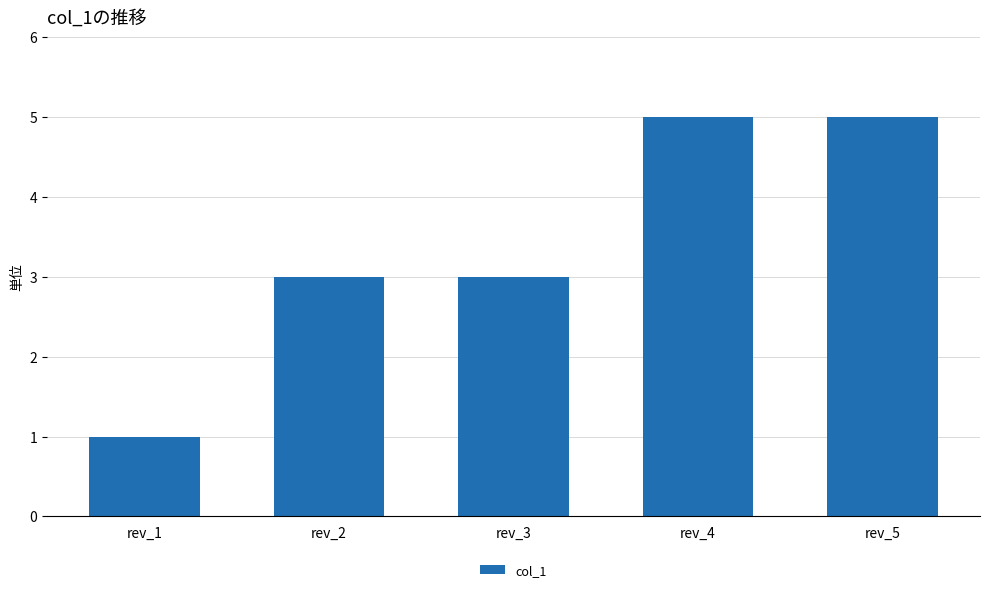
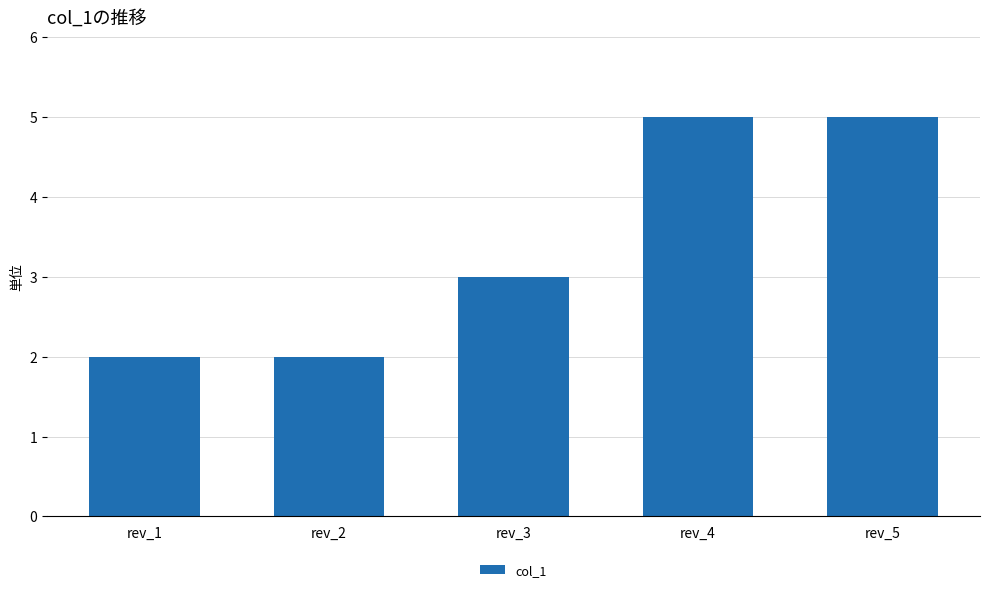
  {
-   "rev_1": 1,
-   "rev_2": 3,
+   "rev_1": 2,
+   "rev_2": 2,
    "rev_3": 3,
    "rev_4": 5,
    "rev_5": 5
  }
